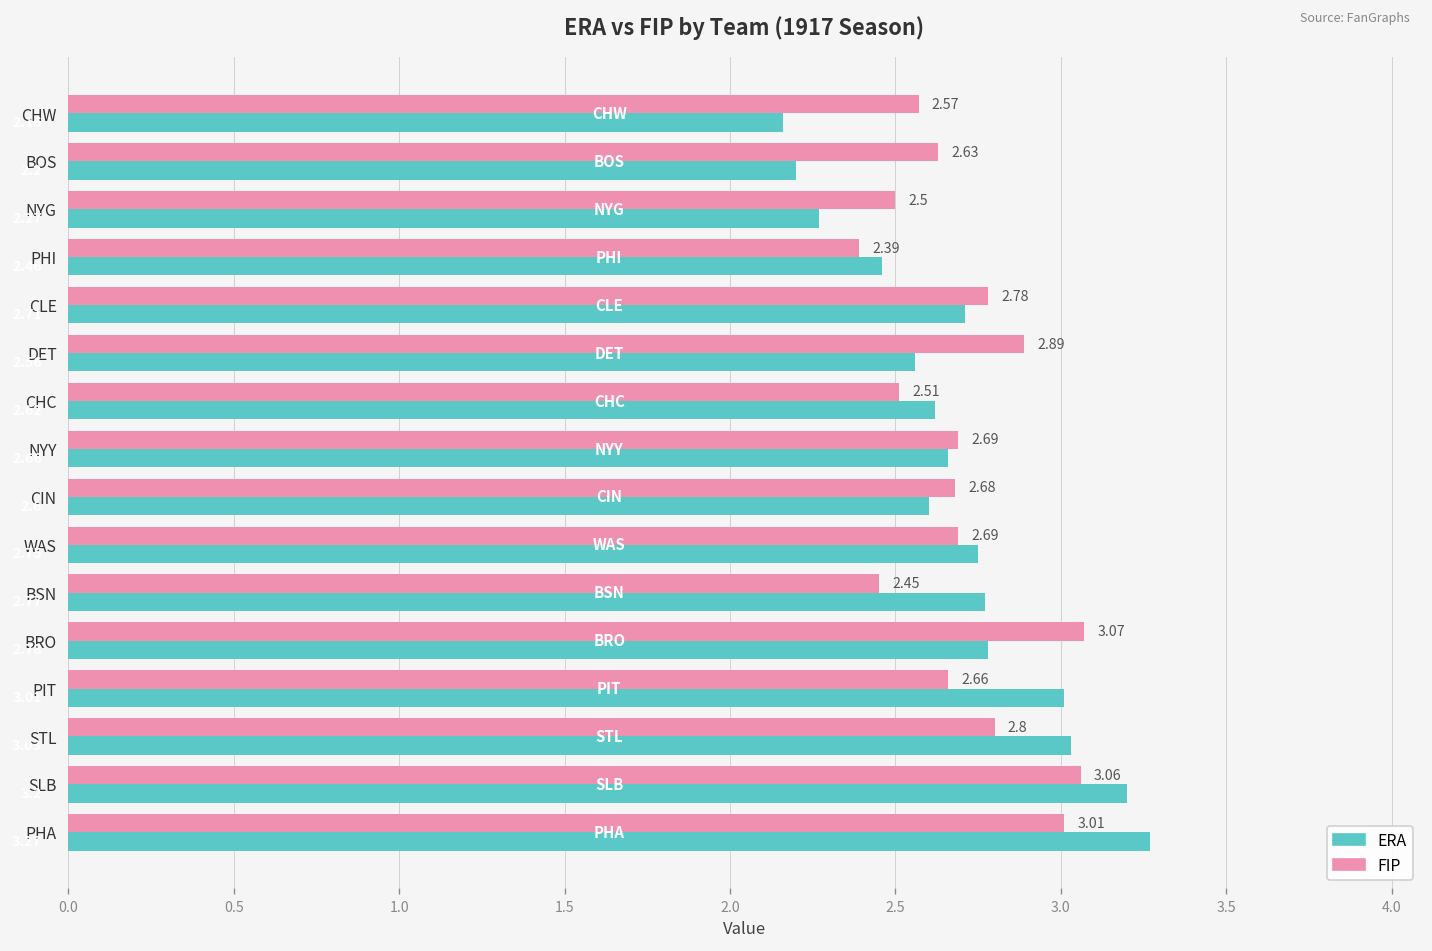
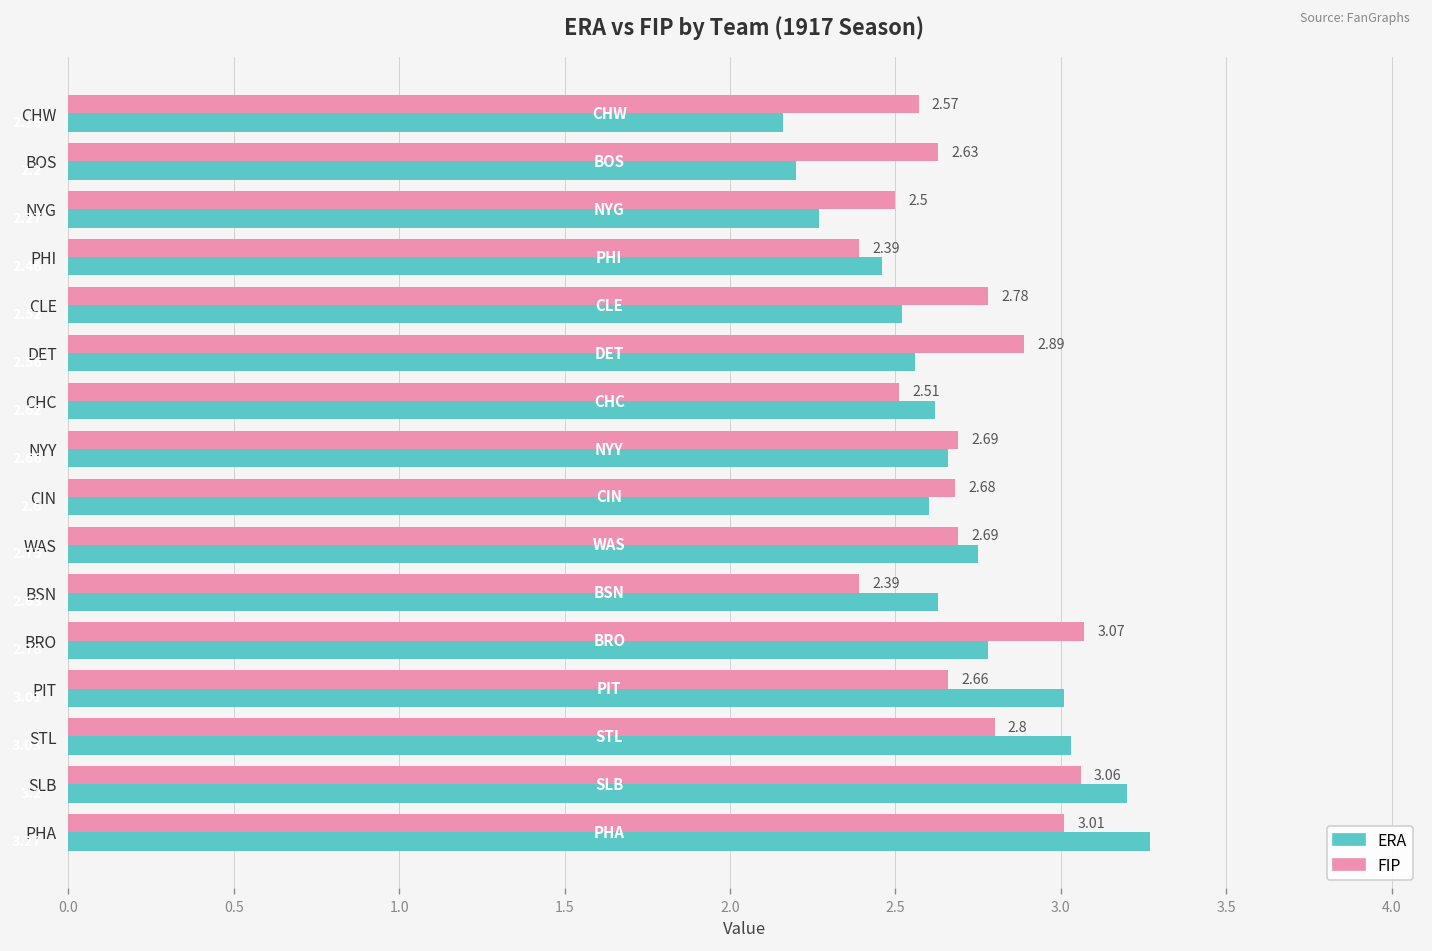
  {
    "ERA": {
      "CHW": 2.16,
      "BOS": 2.20,
      "NYG": 2.27,
-     "CLE": 2.71,
+     "CLE": 2.52,
      "DET": 2.56,
      "NYY": 2.66,
      "CIN": 2.60,
-     "BSN": 2.77,
+     "BSN": 2.63,
      "BRO": 2.78,
      "PIT": 3.01,
      "STL": 3.03,
      "PHA": 3.27
    },
    "FIP": {
      "CHW": 2.57,
      "BOS": 2.63,
      "NYG": 2.5,
      "PHI": 2.39,
      "CLE": 2.78,
      "DET": 2.89,
      "CHC": 2.51,
      "NYY": 2.69,
      "CIN": 2.68,
      "WAS": 2.69,
-     "BSN": 2.45,
+     "BSN": 2.39,
      "BRO": 3.07,
      "PIT": 2.66,
      "STL": 2.8,
      "SLB": 3.06,
      "PHA": 3.01
    }
  }
